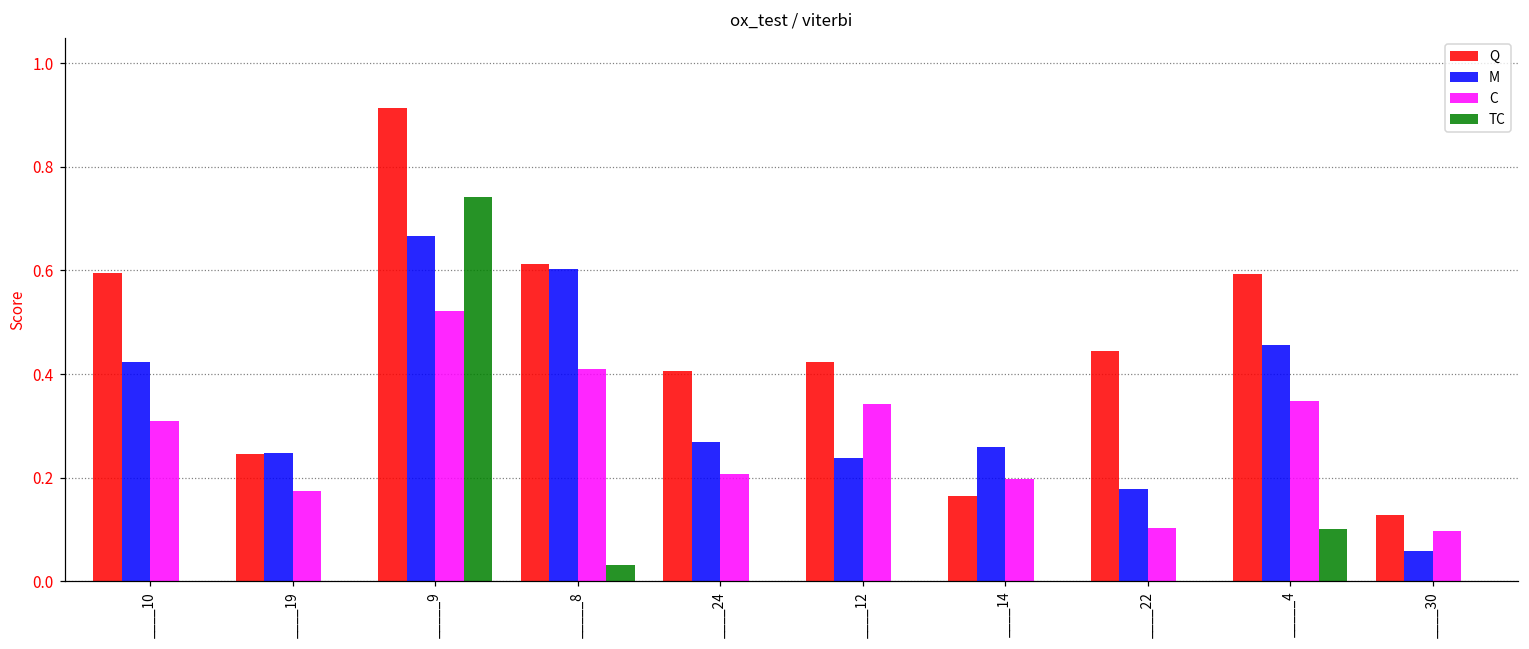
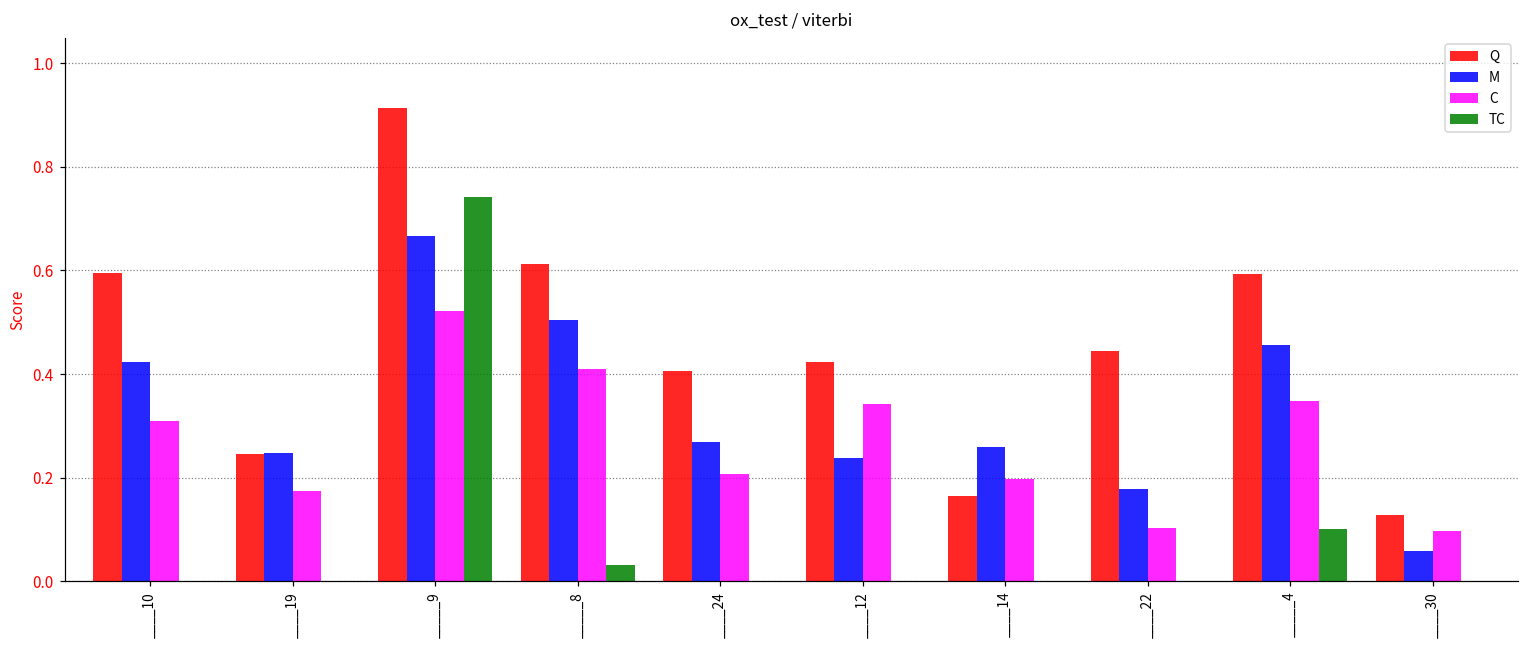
  {
    "Q": {
      "____10": 0.60,
      "____19": 0.25,
      "_____9": 0.91,
      "_____8": 0.61,
      "____24": 0.41,
      "____12": 0.42,
      "____14": 0.16,
      "____22": 0.44,
      "_____4": 0.59,
      "____30": 0.13
    },
    "M": {
      "____10": 0.42,
      "____19": 0.25,
      "_____9": 0.67,
-     "_____8": 0.60,
+     "_____8": 0.50,
      "____24": 0.27,
      "____12": 0.24,
      "____14": 0.26,
      "____22": 0.18,
      "_____4": 0.46,
      "____30": 0.06
    },
    "C": {
      "____10": 0.31,
      "____19": 0.18,
      "_____9": 0.52,
      "_____8": 0.41,
      "____24": 0.21,
      "____12": 0.34,
      "____14": 0.20,
      "____22": 0.10,
      "_____4": 0.35,
      "____30": 0.10
    },
    "TC": {
      "____10": 0.00,
      "____19": 0.00,
      "_____9": 0.74,
      "_____8": 0.03,
      "____24": 0.00,
      "____12": 0.00,
      "____14": 0.00,
      "____22": 0.00,
      "_____4": 0.10,
      "____30": 0.00
    }
  }
